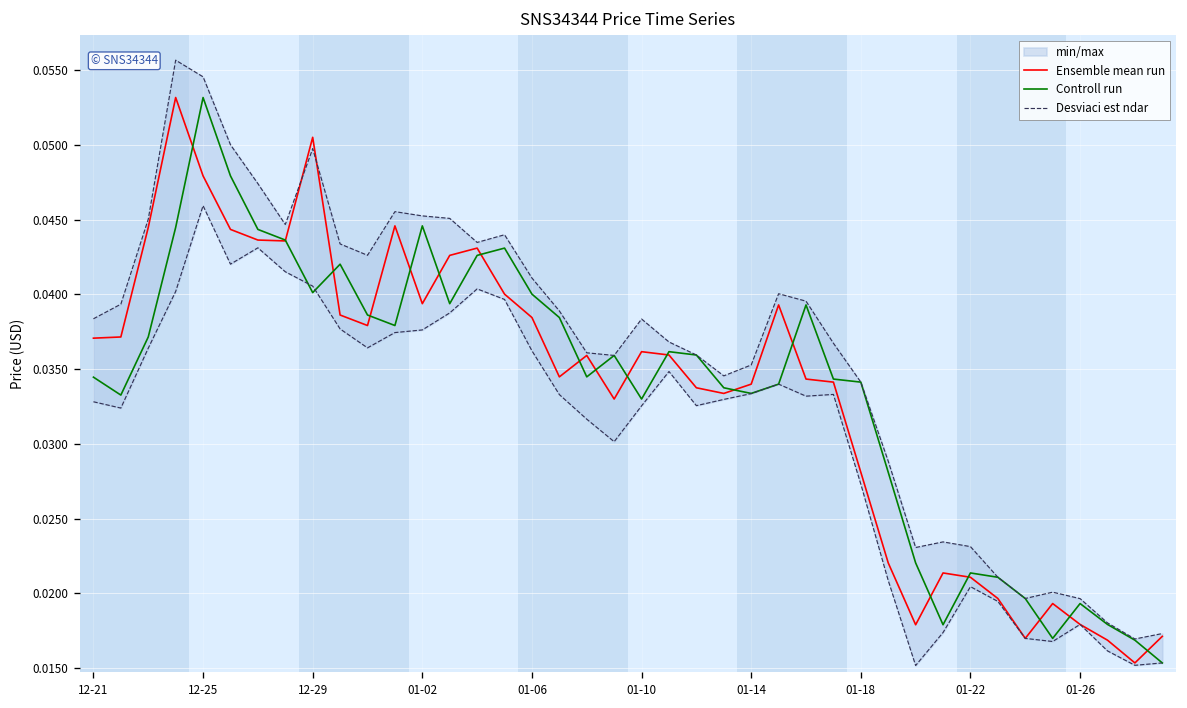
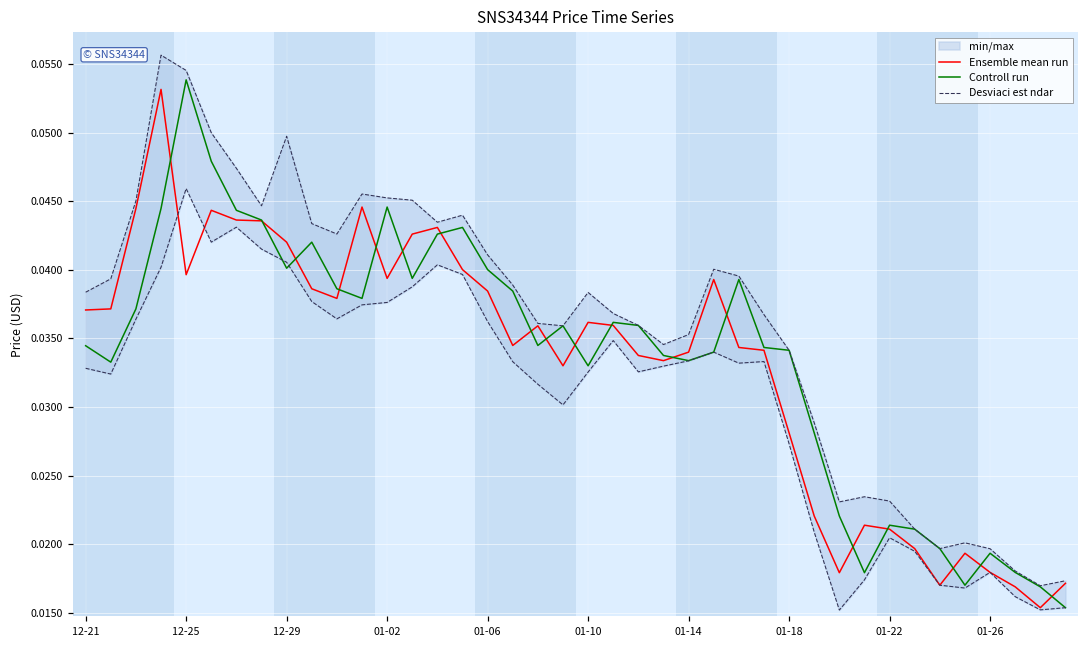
  {
    "Ensemble mean run": {
      "12-21": 0.0371,
-     "12-25": 0.0479,
-     "12-29": 0.0505,
+     "12-25": 0.0397,
+     "12-29": 0.0420,
      "01-02": 0.0394,
      "01-06": 0.0385,
      "01-10": 0.0362,
      "01-14": 0.0340,
      "01-18": 0.0281,
      "01-22": 0.0211
    },
    "Controll run": {
      "12-21": 0.0345,
-     "12-25": 0.0532,
+     "12-25": 0.0539,
      "12-29": 0.0401,
      "01-02": 0.0446,
      "01-06": 0.0400,
      "01-10": 0.0330,
      "01-22": 0.0214,
      "01-26": 0.0193
    },
    "min/max": {
      "12-21": 0.0384,
      "12-25": 0.0546,
      "12-29": 0.0498,
      "01-02": 0.0453,
      "01-06": 0.0411,
      "01-10": 0.0384,
      "01-14": 0.0353,
      "01-22": 0.0231,
      "01-26": 0.0197
    }
  }
